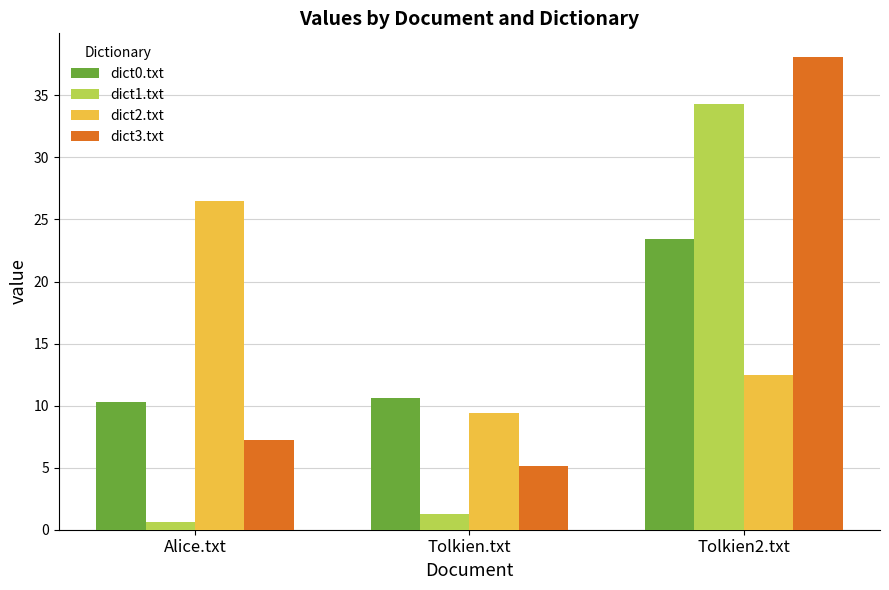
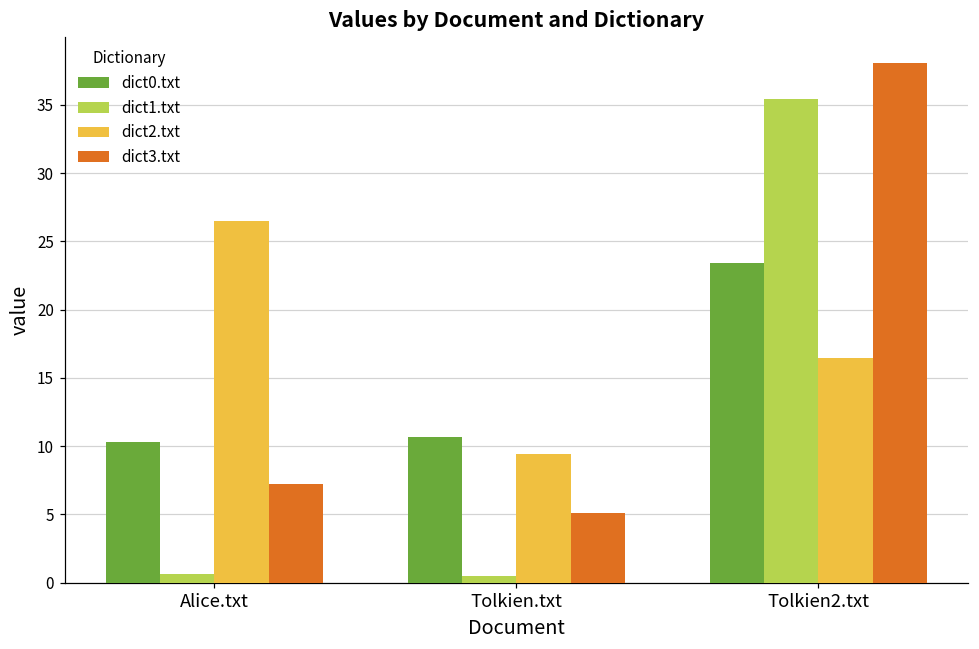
  {
    "dict0.txt": {
      "Alice.txt": 10.3,
      "Tolkien.txt": 10.6,
      "Tolkien2.txt": 23.4
    },
    "dict1.txt": {
      "Alice.txt": 0.6,
-     "Tolkien.txt": 1.2,
-     "Tolkien2.txt": 34.3
+     "Tolkien.txt": 0.5,
+     "Tolkien2.txt": 35.5
    },
    "dict2.txt": {
      "Alice.txt": 26.5,
      "Tolkien.txt": 9.4,
-     "Tolkien2.txt": 12.4
+     "Tolkien2.txt": 16.5
    },
    "dict3.txt": {
      "Alice.txt": 7.2,
      "Tolkien.txt": 5.1,
      "Tolkien2.txt": 38.1
    }
  }
